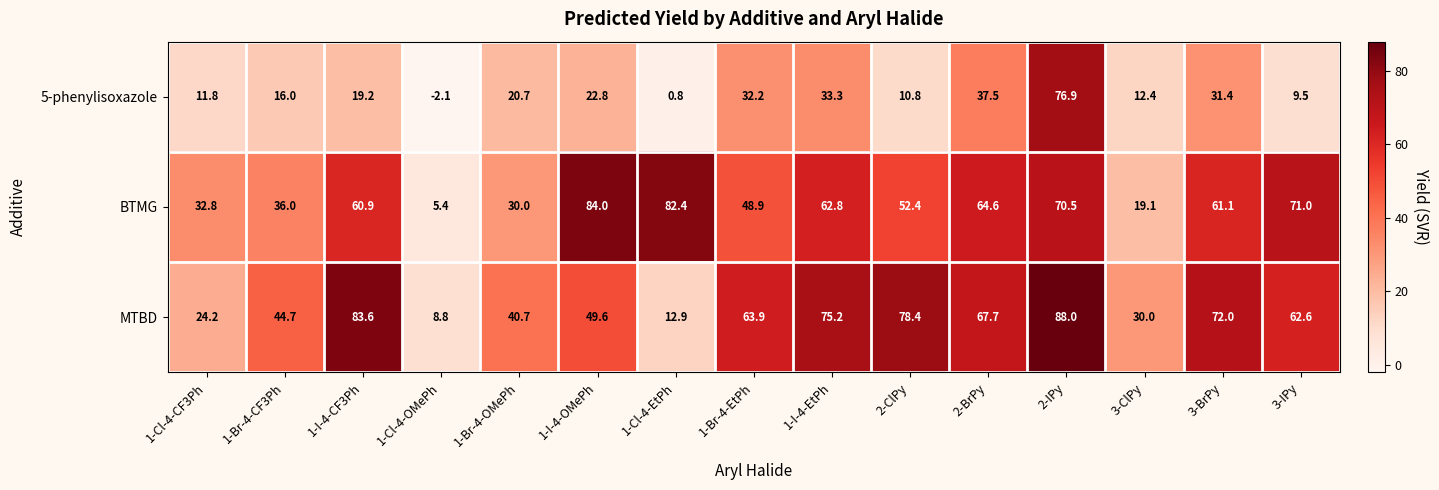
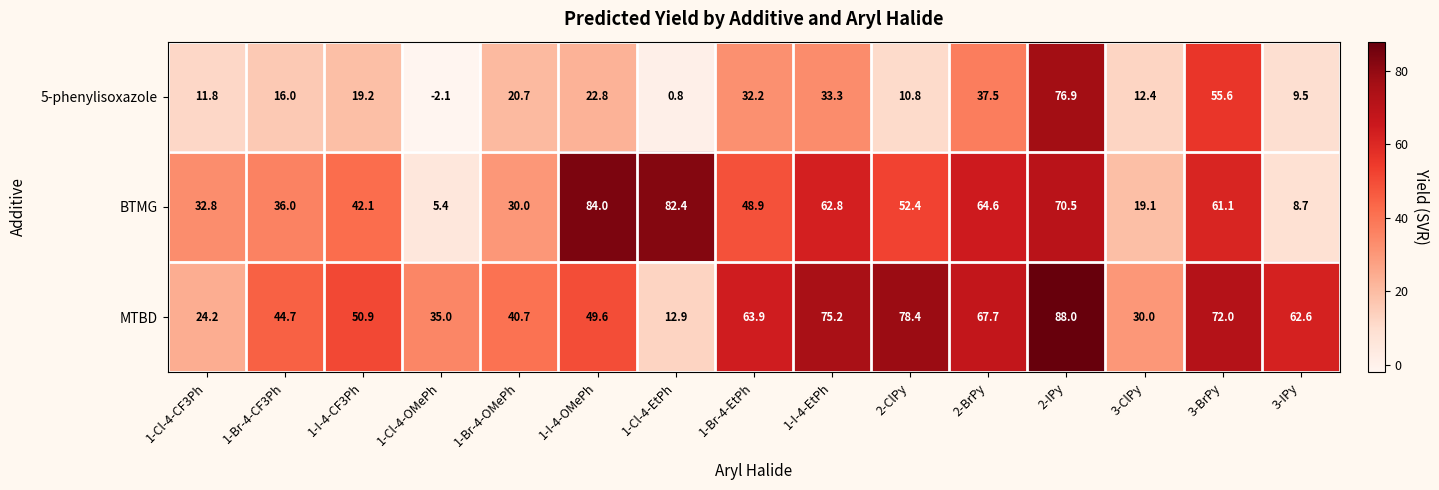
  {
    "5-phenylisoxazole": {
      "1-Cl-4-CF3Ph": 11.8,
      "1-Br-4-CF3Ph": 16.0,
      "1-I-4-CF3Ph": 19.2,
      "1-Cl-4-OMePh": -2.1,
      "1-Br-4-OMePh": 20.7,
      "1-I-4-OMePh": 22.8,
      "1-Cl-4-EtPh": 0.8,
      "1-Br-4-EtPh": 32.2,
      "1-I-4-EtPh": 33.3,
      "2-ClPy": 10.8,
      "2-BrPy": 37.5,
      "2-IPy": 76.9,
      "3-ClPy": 12.4,
-     "3-BrPy": 31.4,
+     "3-BrPy": 55.6,
      "3-IPy": 9.5
    },
    "BTMG": {
      "1-Cl-4-CF3Ph": 32.8,
      "1-Br-4-CF3Ph": 36.0,
-     "1-I-4-CF3Ph": 60.9,
+     "1-I-4-CF3Ph": 42.1,
      "1-Cl-4-OMePh": 5.4,
      "1-Br-4-OMePh": 30.0,
      "1-I-4-OMePh": 84.0,
      "1-Cl-4-EtPh": 82.4,
      "1-Br-4-EtPh": 48.9,
      "1-I-4-EtPh": 62.8,
      "2-ClPy": 52.4,
      "2-BrPy": 64.6,
      "2-IPy": 70.5,
      "3-ClPy": 19.1,
      "3-BrPy": 61.1,
-     "3-IPy": 71.0
+     "3-IPy": 8.7
    },
    "MTBD": {
      "1-Cl-4-CF3Ph": 24.2,
      "1-Br-4-CF3Ph": 44.7,
-     "1-I-4-CF3Ph": 83.6,
-     "1-Cl-4-OMePh": 8.8,
+     "1-I-4-CF3Ph": 50.9,
+     "1-Cl-4-OMePh": 35.0,
      "1-Br-4-OMePh": 40.7,
      "1-I-4-OMePh": 49.6,
      "1-Cl-4-EtPh": 12.9,
      "1-Br-4-EtPh": 63.9,
      "1-I-4-EtPh": 75.2,
      "2-ClPy": 78.4,
      "2-BrPy": 67.7,
      "2-IPy": 88.0,
      "3-ClPy": 30.0,
      "3-BrPy": 72.0,
      "3-IPy": 62.6
    }
  }
